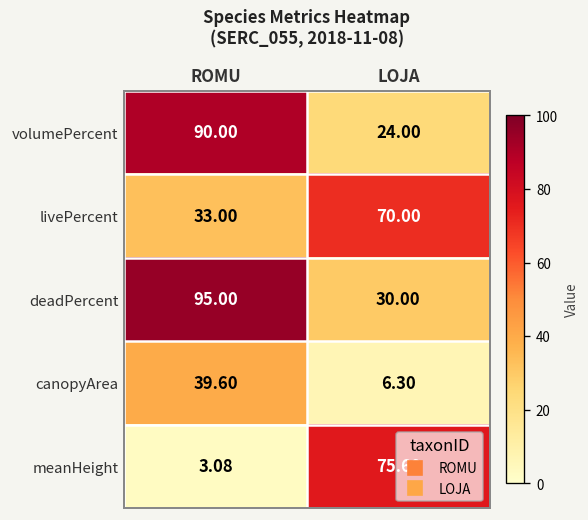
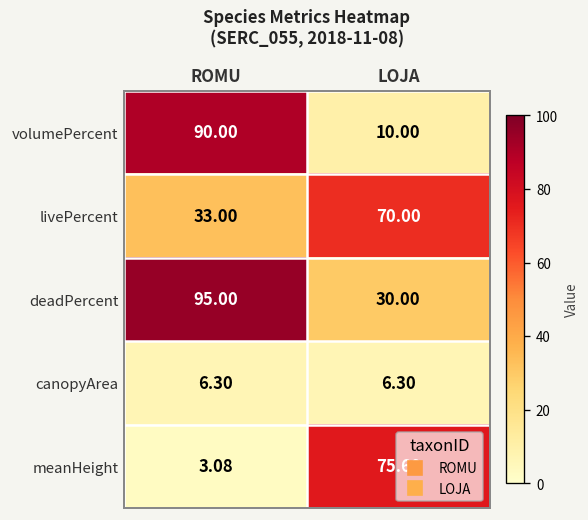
  {
    "volumePercent": {
      "ROMU": 90.00,
-     "LOJA": 24.00
+     "LOJA": 10.00
    },
    "livePercent": {
      "ROMU": 33.00,
      "LOJA": 70.00
    },
    "deadPercent": {
      "ROMU": 95.00,
      "LOJA": 30.00
    },
    "canopyArea": {
-     "ROMU": 39.60,
+     "ROMU": 6.30,
      "LOJA": 6.30
    },
    "meanHeight": {
      "ROMU": 3.08
    }
  }
